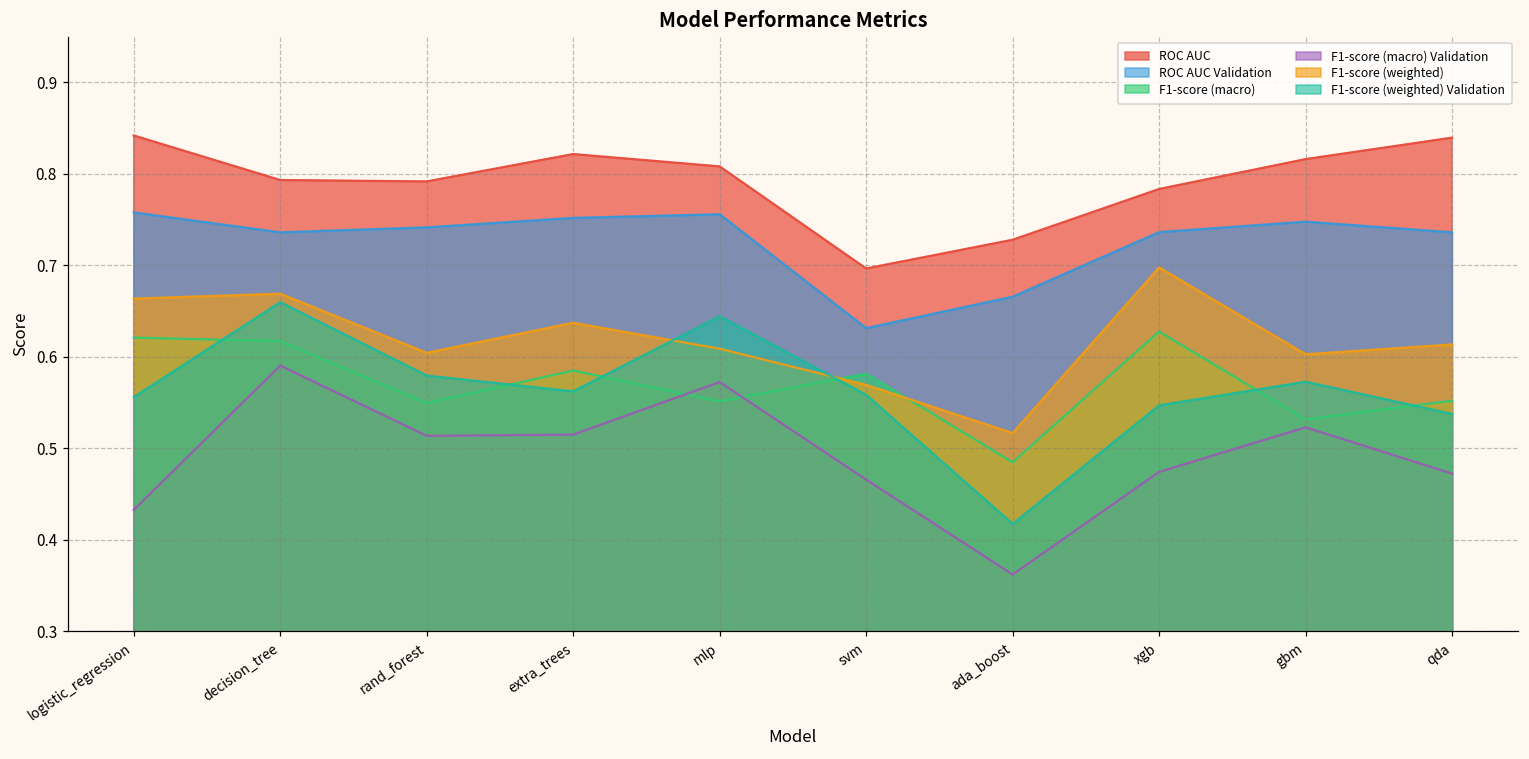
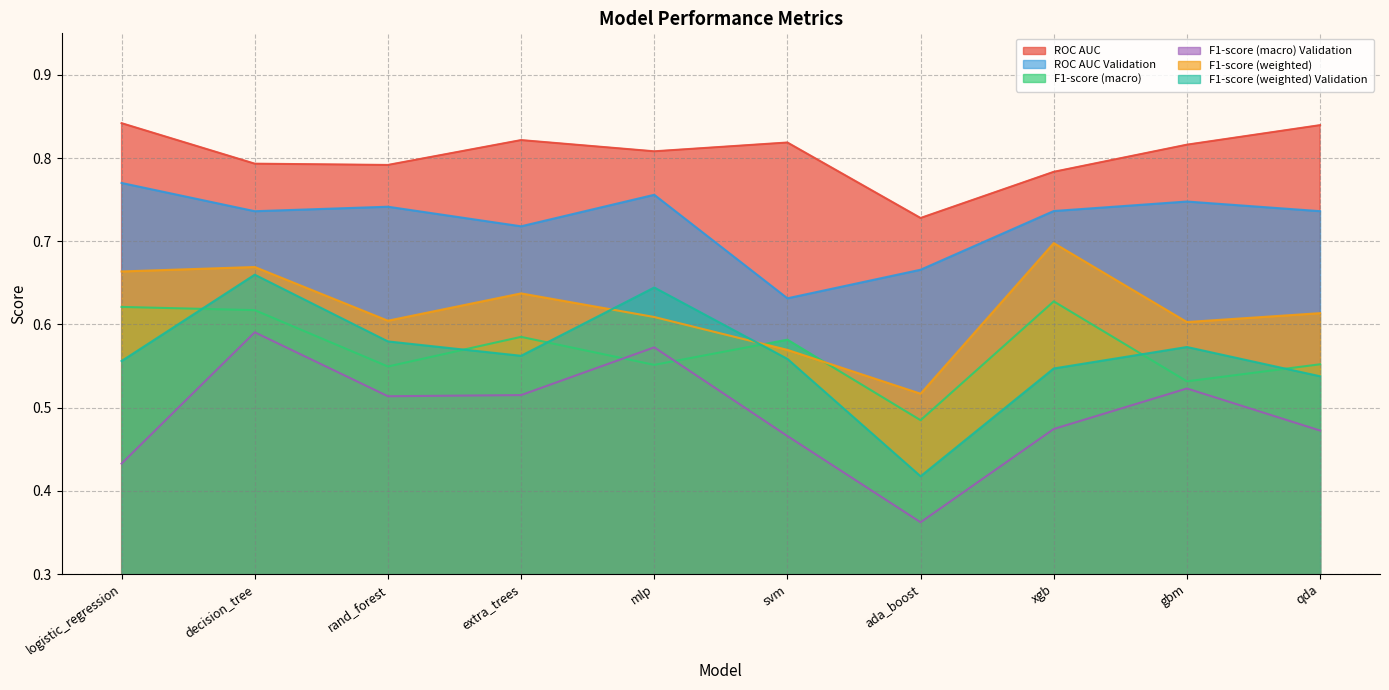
  {
    "ROC AUC": {
      "logistic_regression": 0.84,
      "decision_tree": 0.79,
      "rand_forest": 0.79,
      "extra_trees": 0.82,
      "mlp": 0.81,
-     "svm": 0.70,
+     "svm": 0.82,
      "ada_boost": 0.73,
      "xgb": 0.78,
      "gbm": 0.82,
      "qda": 0.84
    },
    "ROC AUC Validation": {
-     "logistic_regression": 0.76,
+     "logistic_regression": 0.77,
      "decision_tree": 0.74,
      "rand_forest": 0.74,
-     "extra_trees": 0.75,
+     "extra_trees": 0.72,
      "mlp": 0.76,
      "svm": 0.63,
      "ada_boost": 0.67,
      "xgb": 0.74,
      "gbm": 0.75,
      "qda": 0.74
    },
    "F1-score (macro) Validation": {
      "logistic_regression": 0.43,
      "decision_tree": 0.59,
      "rand_forest": 0.51,
      "extra_trees": 0.52,
      "mlp": 0.57,
      "svm": 0.47,
      "ada_boost": 0.36,
      "xgb": 0.47,
      "gbm": 0.52,
      "qda": 0.47
    },
    "F1-score (weighted)": {
      "logistic_regression": 0.66,
      "decision_tree": 0.67,
      "rand_forest": 0.60,
      "extra_trees": 0.64,
      "mlp": 0.61,
      "svm": 0.57,
      "ada_boost": 0.52,
      "xgb": 0.70,
      "gbm": 0.60,
      "qda": 0.61
    }
  }
